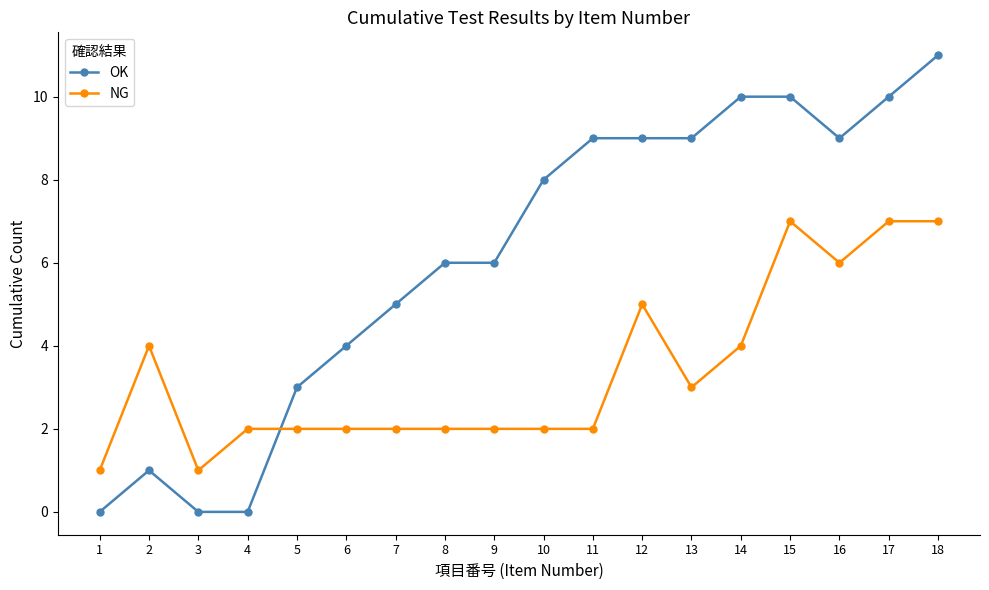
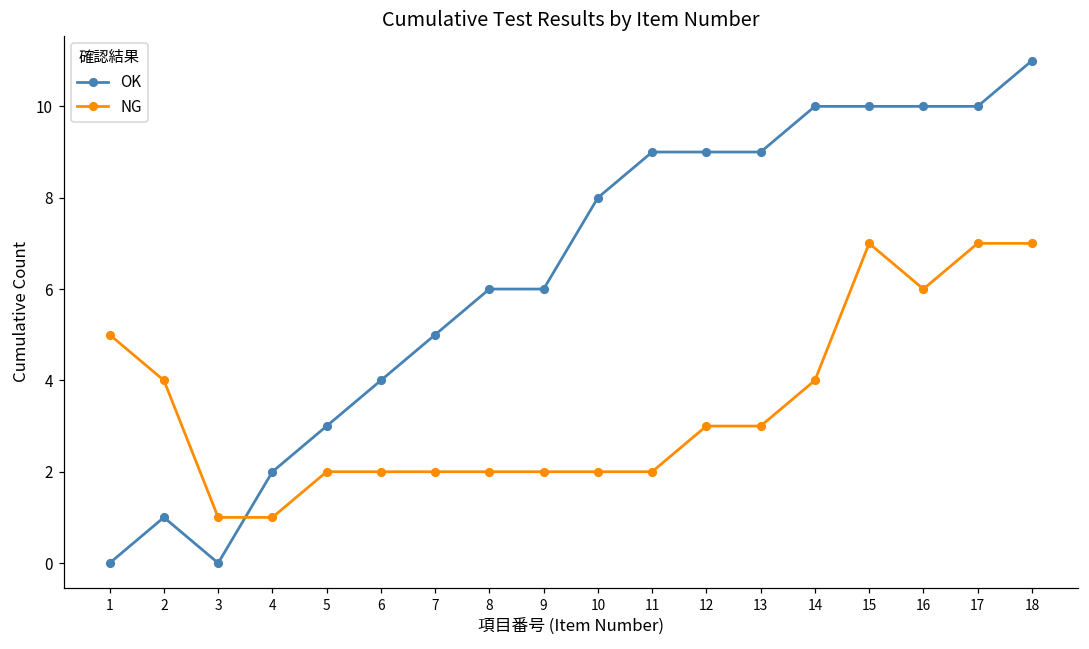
  {
    "OK": {
      "1": 0,
      "2": 1,
      "3": 0,
-     "4": 0,
+     "4": 2,
      "5": 3,
      "6": 4,
      "7": 5,
      "8": 6,
      "9": 6,
      "10": 8,
      "11": 9,
      "12": 9,
      "13": 9,
      "14": 10,
      "15": 10,
-     "16": 9,
+     "16": 10,
      "17": 10,
      "18": 11
    },
    "NG": {
-     "1": 1,
+     "1": 5,
      "2": 4,
      "3": 1,
-     "4": 2,
+     "4": 1,
      "5": 2,
      "6": 2,
      "7": 2,
      "8": 2,
      "9": 2,
      "10": 2,
      "11": 2,
-     "12": 5,
+     "12": 3,
      "13": 3,
      "14": 4,
      "15": 7,
      "16": 6,
      "17": 7,
      "18": 7
    }
  }
